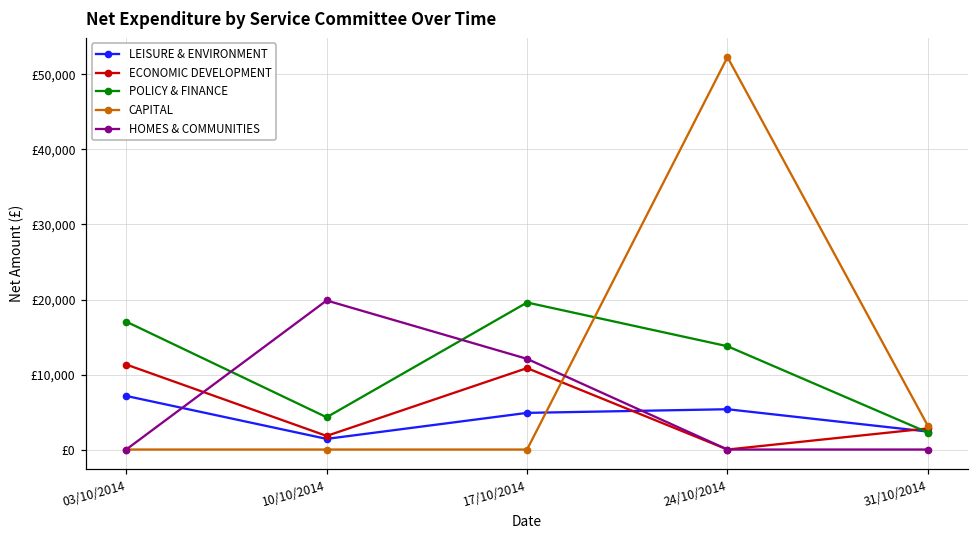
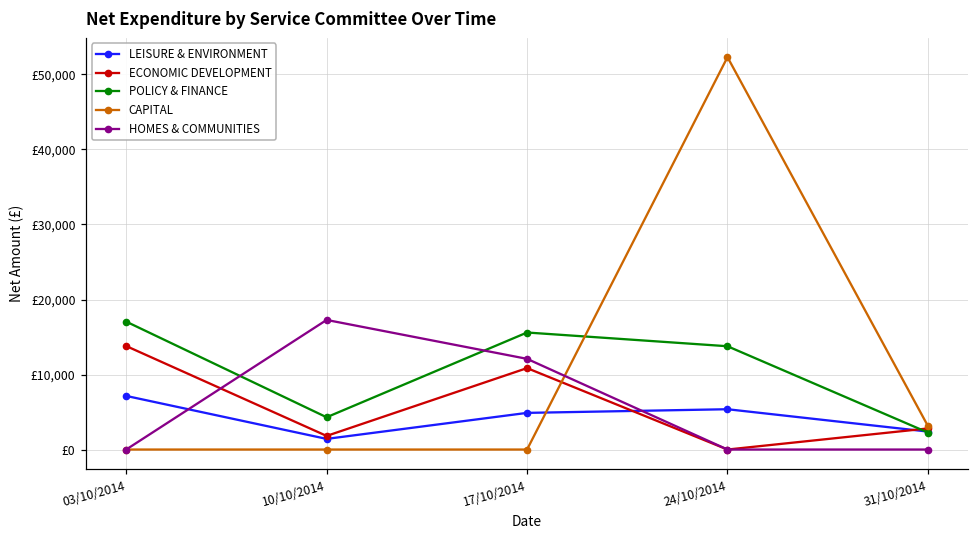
  {
    "LEISURE & ENVIRONMENT": {
      "03/10/2014": "£7,000",
      "10/10/2014": "£1,000",
      "17/10/2014": "£5,000",
      "24/10/2014": "£5,000"
    },
    "ECONOMIC DEVELOPMENT": {
-     "03/10/2014": "£11,000",
+     "03/10/2014": "£14,000",
      "10/10/2014": "£2,000",
      "17/10/2014": "£11,000"
    },
    "POLICY & FINANCE": {
      "03/10/2014": "£17,000",
      "10/10/2014": "£4,000",
-     "17/10/2014": "£20,000",
+     "17/10/2014": "£16,000",
      "24/10/2014": "£14,000"
    },
    "CAPITAL": {
      "10/10/2014": "£0",
      "17/10/2014": "£0",
      "24/10/2014": "£52,000"
    },
    "HOMES & COMMUNITIES": {
-     "10/10/2014": "£20,000",
+     "10/10/2014": "£17,000",
      "17/10/2014": "£12,000",
      "31/10/2014": "£0"
    }
  }
